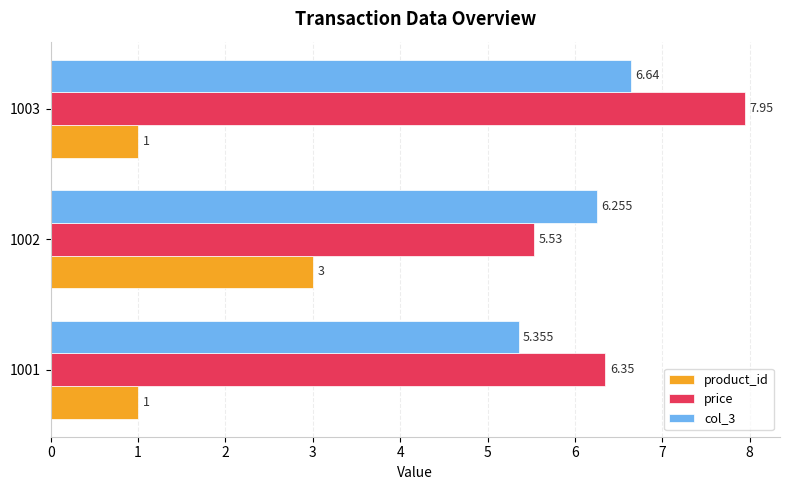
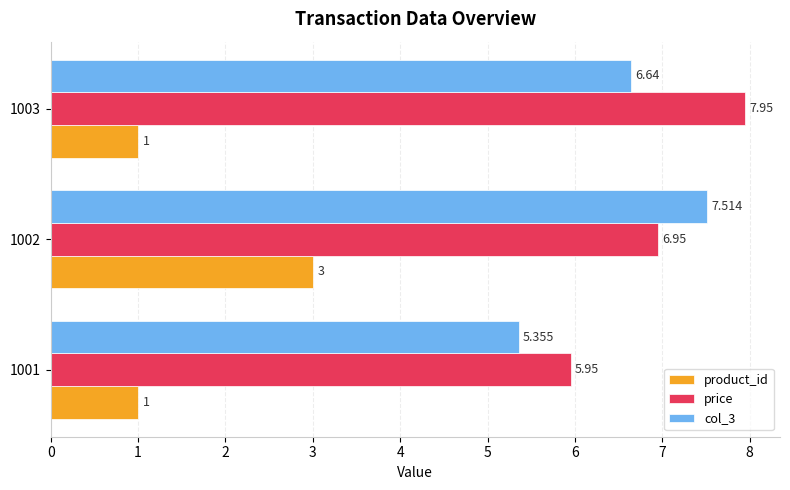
  {
    "product_id": {
      "1003": 1,
      "1002": 3,
      "1001": 1
    },
    "price": {
      "1003": 7.95,
-     "1002": 5.53,
-     "1001": 6.35
+     "1002": 6.95,
+     "1001": 5.95
    },
    "col_3": {
      "1003": 6.64,
-     "1002": 6.255,
+     "1002": 7.514,
      "1001": 5.355
    }
  }
